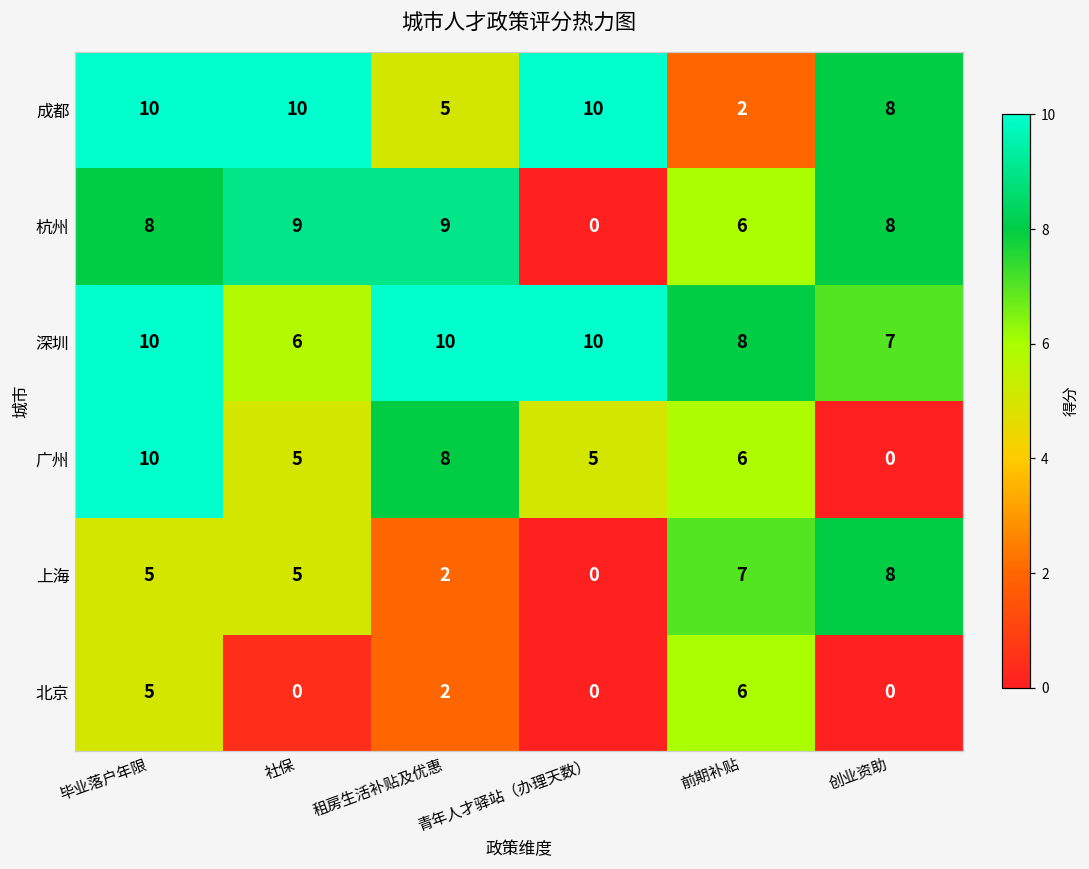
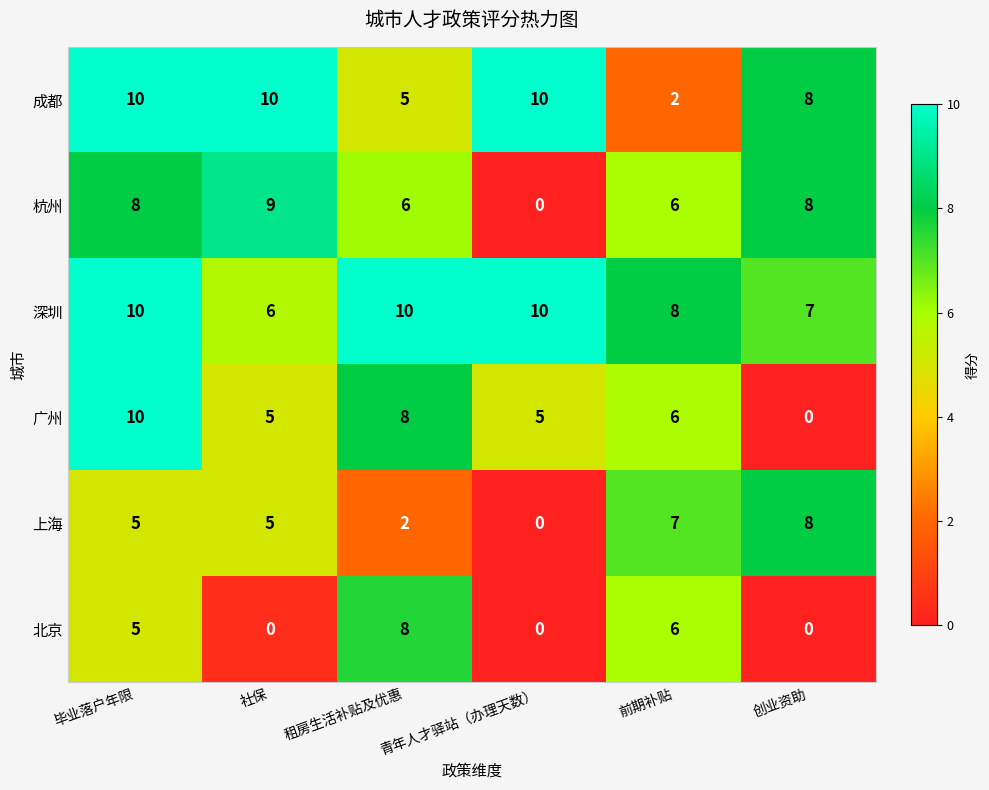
  {
    "成都": {
      "毕业落户年限": 10,
      "社保": 10,
      "租房生活补贴及优惠": 5,
      "青年人才驿站（办理天数）": 10,
      "前期补贴": 2,
      "创业资助": 8
    },
    "杭州": {
      "毕业落户年限": 8,
      "社保": 9,
-     "租房生活补贴及优惠": 9,
+     "租房生活补贴及优惠": 6,
      "青年人才驿站（办理天数）": 0,
      "前期补贴": 6,
      "创业资助": 8
    },
    "深圳": {
      "毕业落户年限": 10,
      "社保": 6,
      "租房生活补贴及优惠": 10,
      "青年人才驿站（办理天数）": 10,
      "前期补贴": 8,
      "创业资助": 7
    },
    "广州": {
      "毕业落户年限": 10,
      "社保": 5,
      "租房生活补贴及优惠": 8,
      "青年人才驿站（办理天数）": 5,
      "前期补贴": 6,
      "创业资助": 0
    },
    "上海": {
      "毕业落户年限": 5,
      "社保": 5,
      "租房生活补贴及优惠": 2,
      "青年人才驿站（办理天数）": 0,
      "前期补贴": 7,
      "创业资助": 8
    },
    "北京": {
      "毕业落户年限": 5,
      "社保": 0,
-     "租房生活补贴及优惠": 2,
+     "租房生活补贴及优惠": 8,
      "青年人才驿站（办理天数）": 0,
      "前期补贴": 6,
      "创业资助": 0
    }
  }
